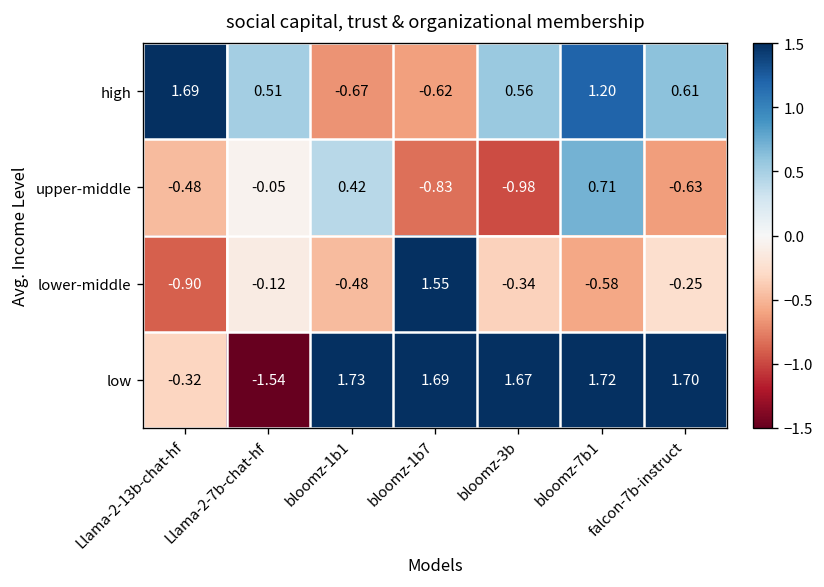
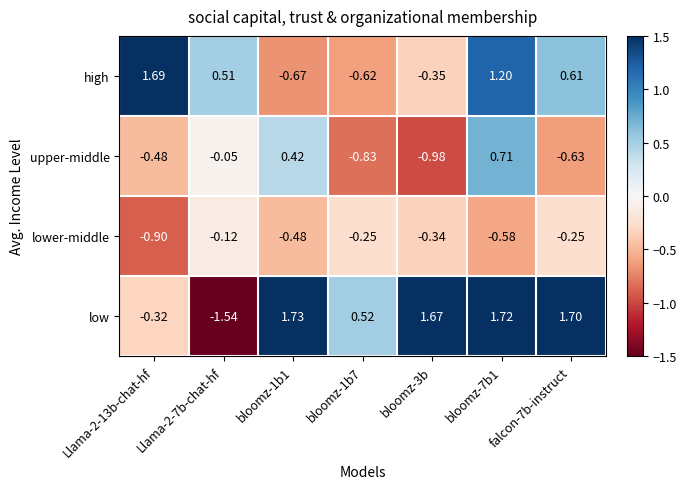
  {
    "high": {
      "Llama-2-13b-chat-hf": 1.69,
      "Llama-2-7b-chat-hf": 0.51,
      "bloomz-1b1": -0.67,
      "bloomz-1b7": -0.62,
-     "bloomz-3b": 0.56,
+     "bloomz-3b": -0.35,
      "bloomz-7b1": 1.20,
      "falcon-7b-instruct": 0.61
    },
    "upper-middle": {
      "Llama-2-13b-chat-hf": -0.48,
      "Llama-2-7b-chat-hf": -0.05,
      "bloomz-1b1": 0.42,
      "bloomz-1b7": -0.83,
      "bloomz-3b": -0.98,
      "bloomz-7b1": 0.71,
      "falcon-7b-instruct": -0.63
    },
    "lower-middle": {
      "Llama-2-13b-chat-hf": -0.90,
      "Llama-2-7b-chat-hf": -0.12,
      "bloomz-1b1": -0.48,
-     "bloomz-1b7": 1.55,
+     "bloomz-1b7": -0.25,
      "bloomz-3b": -0.34,
      "bloomz-7b1": -0.58,
      "falcon-7b-instruct": -0.25
    },
    "low": {
      "Llama-2-13b-chat-hf": -0.32,
      "Llama-2-7b-chat-hf": -1.54,
      "bloomz-1b1": 1.73,
-     "bloomz-1b7": 1.69,
+     "bloomz-1b7": 0.52,
      "bloomz-3b": 1.67,
      "bloomz-7b1": 1.72,
      "falcon-7b-instruct": 1.70
    }
  }
